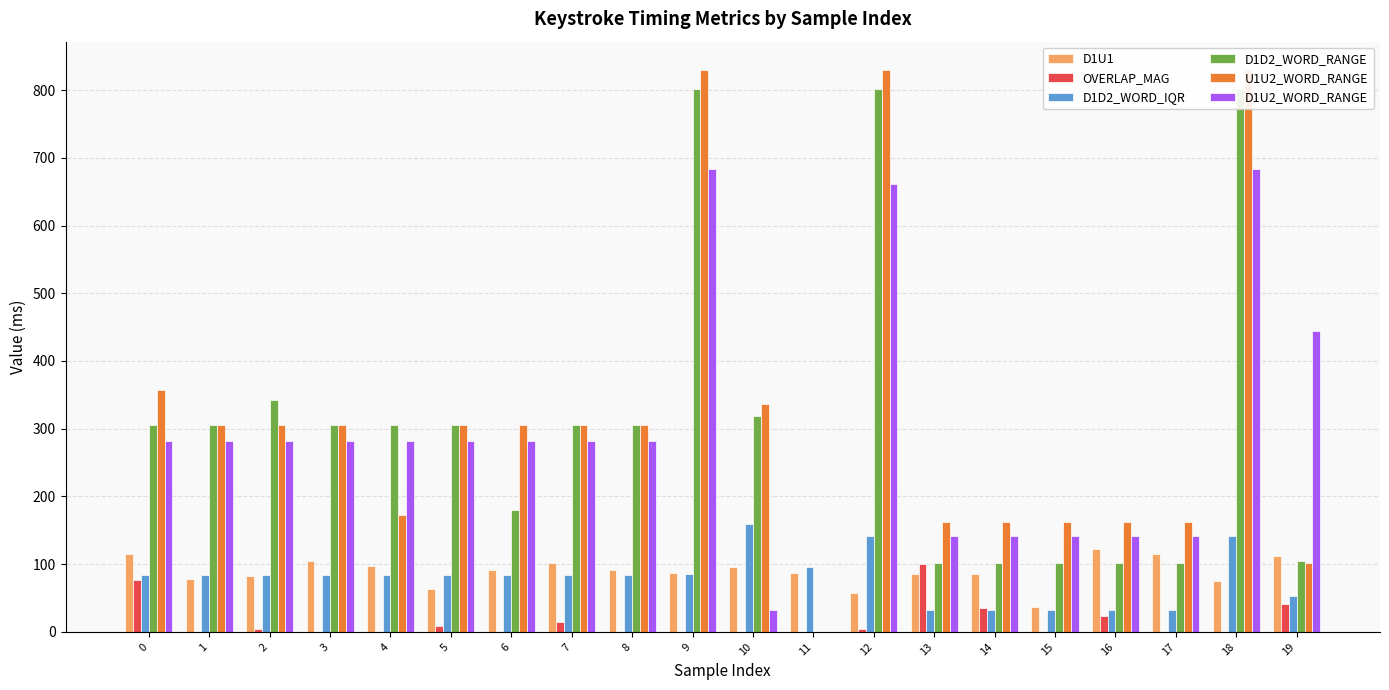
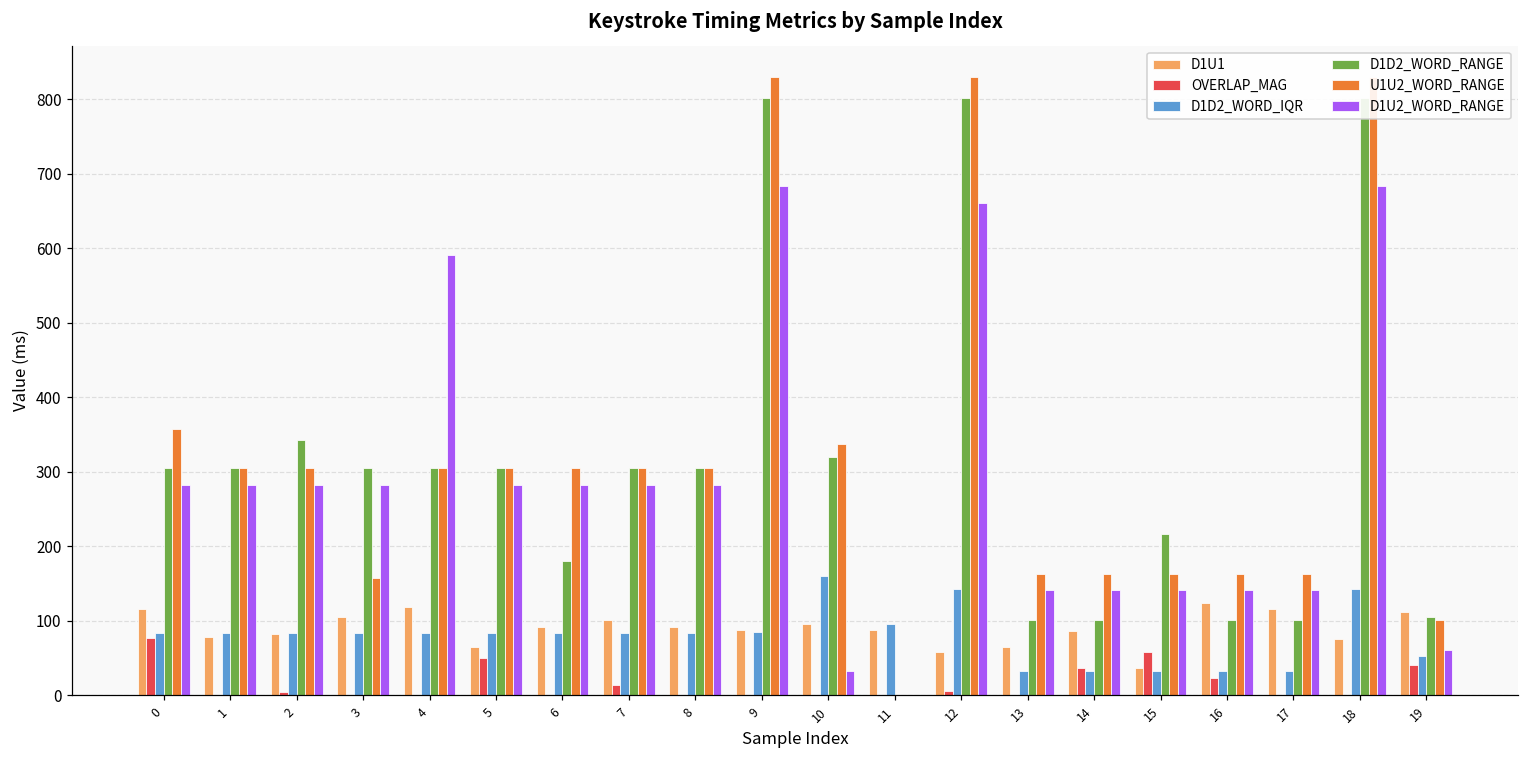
  {
    "D1U1": {
      "0": 120,
      "1": 80,
      "2": 80,
      "3": 110,
-     "4": 100,
+     "4": 120,
      "5": 60,
      "6": 90,
      "7": 100,
      "8": 90,
      "9": 90,
      "10": 100,
      "11": 90,
      "12": 60,
-     "13": 90,
+     "13": 60,
      "14": 90,
      "15": 40,
      "16": 120,
      "17": 120,
      "18": 80,
      "19": 110
    },
    "OVERLAP_MAG": {
      "0": 80,
      "1": 0,
      "2": 0,
      "3": 0,
      "4": 0,
-     "5": 10,
+     "5": 50,
      "6": 0,
      "7": 10,
      "8": 0,
      "9": 0,
      "10": 0,
      "11": 0,
      "12": 10,
-     "13": 100,
+     "13": 0,
      "14": 40,
-     "15": 0,
+     "15": 60,
      "16": 20,
      "17": 0,
      "18": 0,
      "19": 40
    },
    "D1D2_WORD_IQR": {
      "0": 80,
      "1": 80,
      "2": 80,
      "3": 80,
      "4": 80,
      "5": 80,
      "6": 80,
      "7": 80,
      "8": 80,
      "9": 90,
      "10": 160,
      "11": 100,
      "12": 140,
      "13": 30,
      "14": 30,
      "15": 30,
      "16": 30,
      "17": 30,
      "18": 140,
      "19": 50
    },
    "D1D2_WORD_RANGE": {
      "0": 310,
      "1": 310,
      "2": 340,
      "3": 310,
      "4": 310,
      "5": 310,
      "6": 180,
      "7": 310,
      "8": 310,
      "9": 800,
      "10": 320,
      "11": 0,
      "12": 800,
      "13": 100,
      "14": 100,
-     "15": 100,
+     "15": 220,
      "16": 100,
      "17": 100,
      "19": 110
    },
    "U1U2_WORD_RANGE": {
      "0": 360,
      "1": 310,
      "2": 310,
-     "3": 310,
-     "4": 170,
+     "3": 160,
+     "4": 310,
      "5": 310,
      "6": 310,
      "7": 310,
      "8": 310,
      "9": 830,
      "10": 340,
      "11": 0,
      "12": 830,
      "13": 160,
      "14": 160,
      "15": 160,
      "16": 160,
      "17": 160,
      "19": 100
    },
    "D1U2_WORD_RANGE": {
      "0": 280,
      "1": 280,
      "2": 280,
      "3": 280,
-     "4": 280,
+     "4": 590,
      "5": 280,
      "6": 280,
      "7": 280,
      "8": 280,
      "9": 680,
      "10": 30,
      "11": 0,
      "12": 660,
      "13": 140,
      "14": 140,
      "15": 140,
      "16": 140,
      "17": 140,
      "18": 680,
-     "19": 440
+     "19": 60
    }
  }
